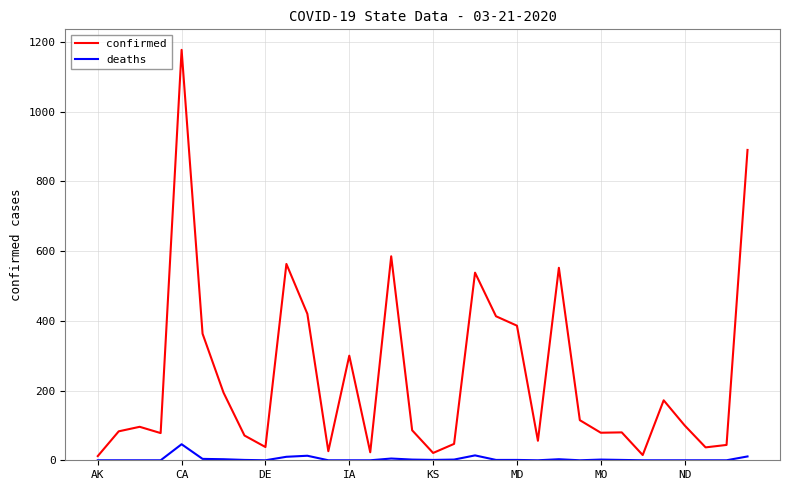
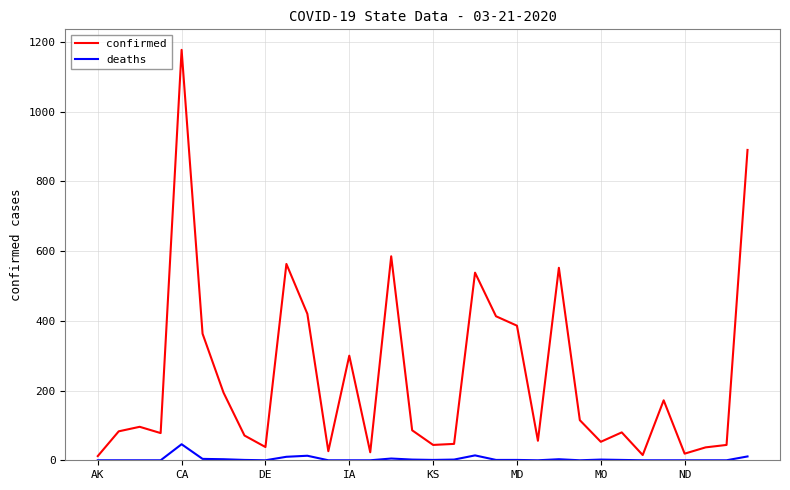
  {
    "confirmed": {
      "AK": 10,
      "CA": 1180,
      "DE": 40,
      "IA": 300,
-     "KS": 20,
+     "KS": 40,
      "MD": 390,
-     "MO": 80,
-     "ND": 100
+     "MO": 50,
+     "ND": 20
    },
    "deaths": {
      "AK": 0,
      "CA": 50,
      "DE": 0,
      "IA": 0,
      "KS": 0,
      "MD": 0,
      "MO": 0,
      "ND": 0
    }
  }
